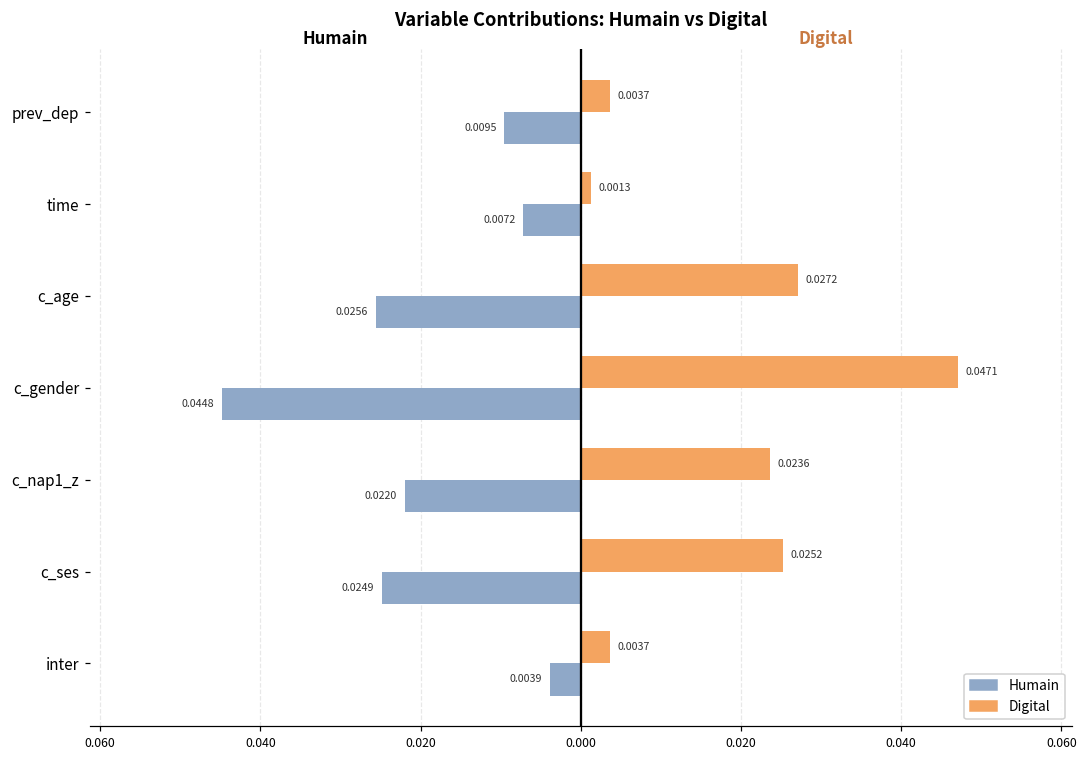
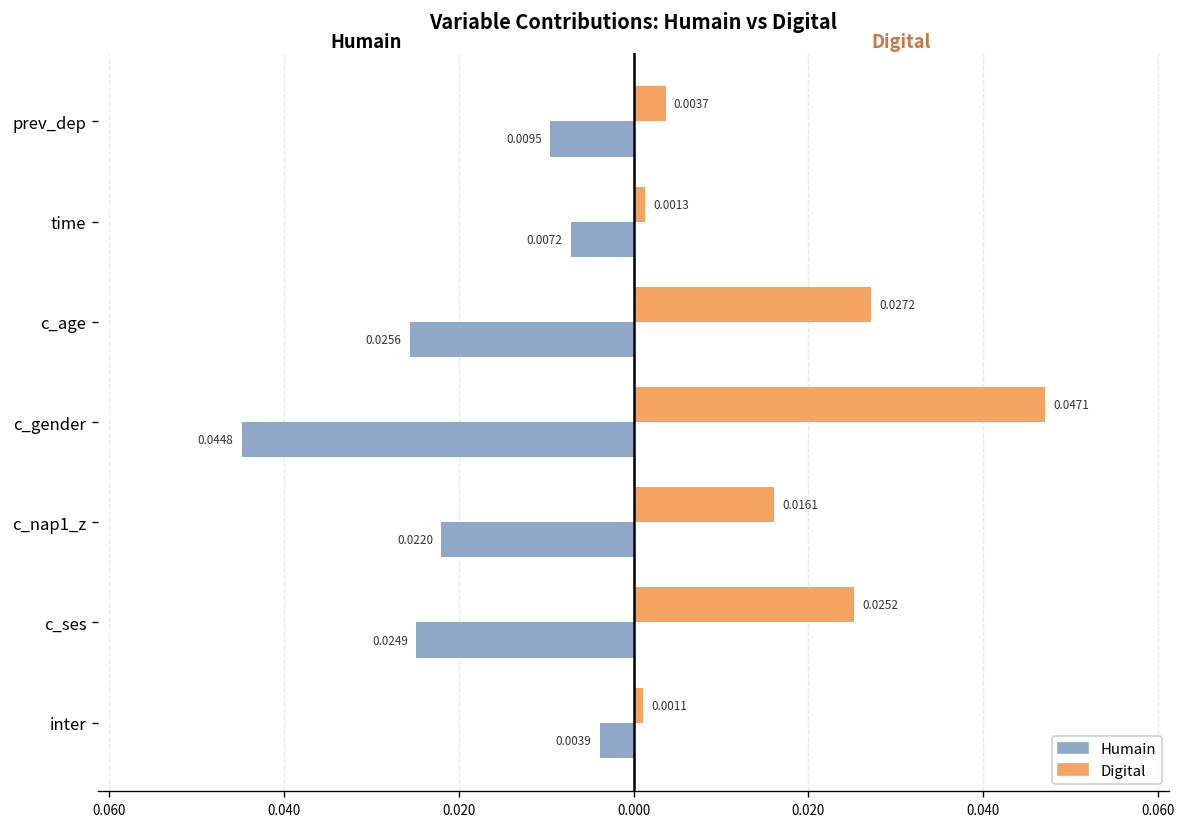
  {
    "Digital": {
      "prev_dep": 0.0037,
      "time": 0.0013,
      "c_age": 0.0272,
      "c_gender": 0.0471,
-     "c_nap1_z": 0.0236,
+     "c_nap1_z": 0.0161,
      "c_ses": 0.0252,
-     "inter": 0.0037
+     "inter": 0.0011
    }
  }
